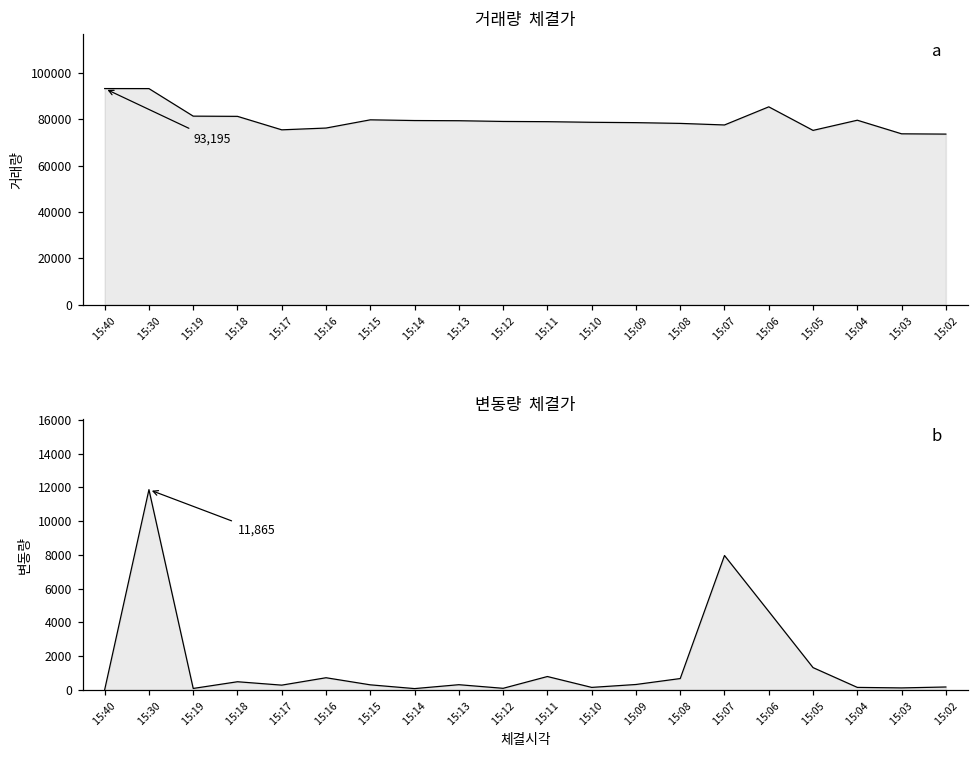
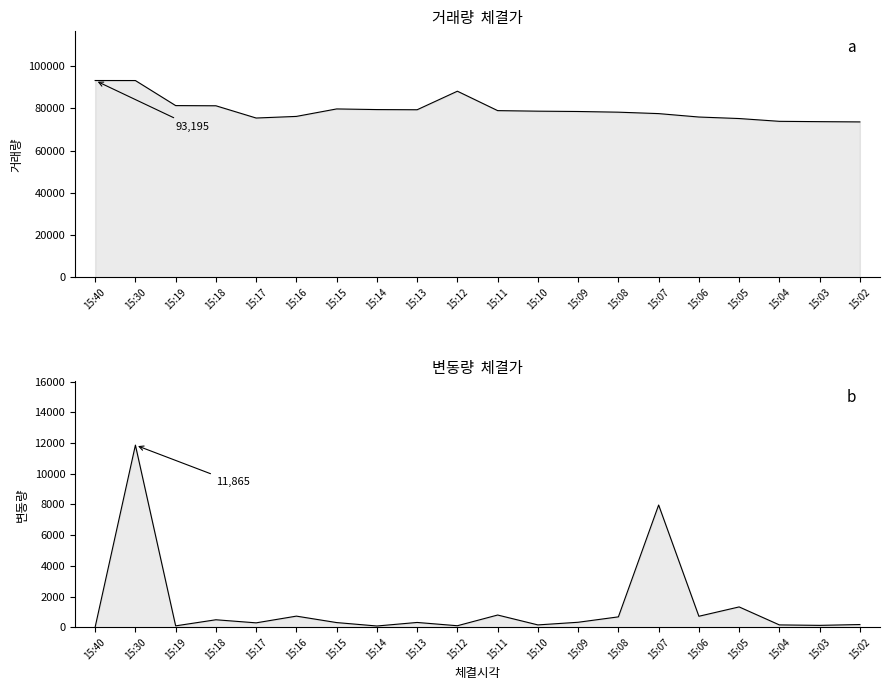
  {
    "거래량 체결가": {
      "15:40": 93000,
      "15:30": 93000,
      "15:18": 81000,
      "15:17": 75000,
      "15:16": 76000,
      "15:15": 80000,
      "15:14": 79000,
      "15:13": 79000,
-     "15:12": 79000,
+     "15:12": 88000,
      "15:11": 79000,
      "15:10": 79000,
      "15:09": 79000,
      "15:08": 78000,
      "15:07": 78000,
-     "15:06": 85000,
+     "15:06": 76000,
      "15:05": 75000,
-     "15:04": 80000,
+     "15:04": 74000,
      "15:03": 74000,
      "15:02": 74000
    },
    "변동량 체결가": {
      "15:40": 0,
      "15:19": 100,
      "15:18": 500,
      "15:17": 300,
      "15:16": 700,
      "15:15": 300,
      "15:14": 100,
      "15:13": 300,
      "15:12": 100,
      "15:11": 800,
      "15:10": 200,
      "15:09": 300,
      "15:08": 700,
      "15:07": 8000,
-     "15:06": 4700,
+     "15:06": 700,
      "15:05": 1300,
      "15:04": 200,
      "15:03": 100,
      "15:02": 200
    }
  }
